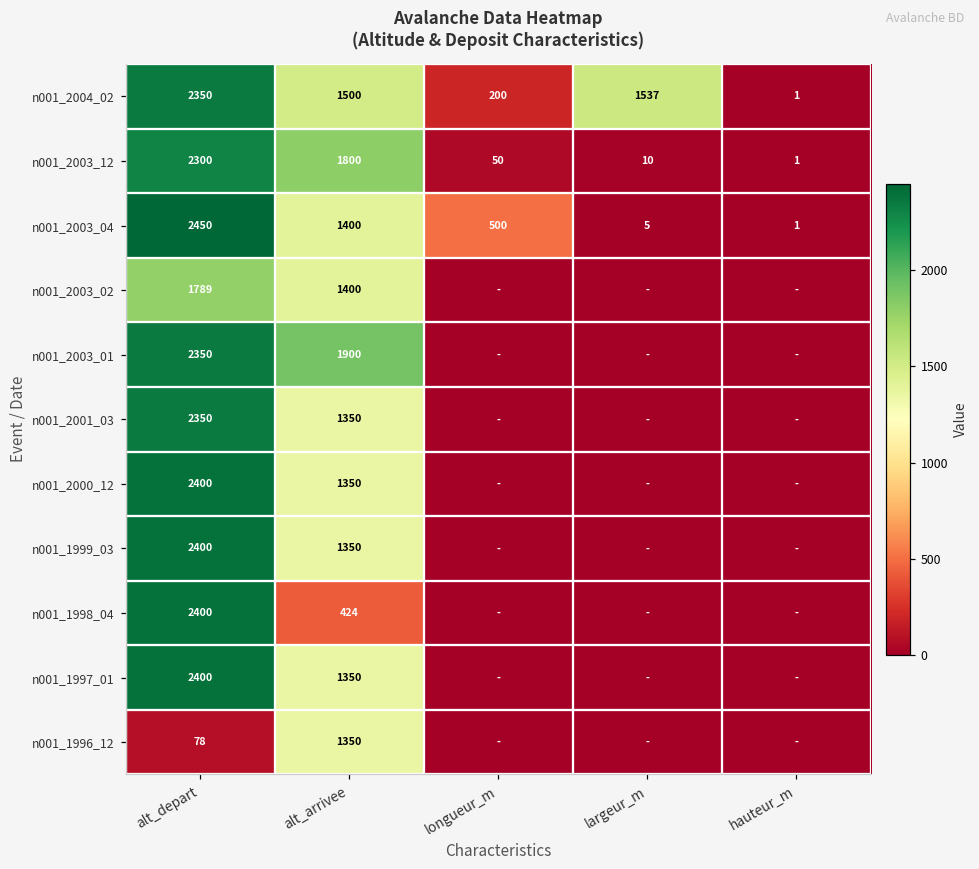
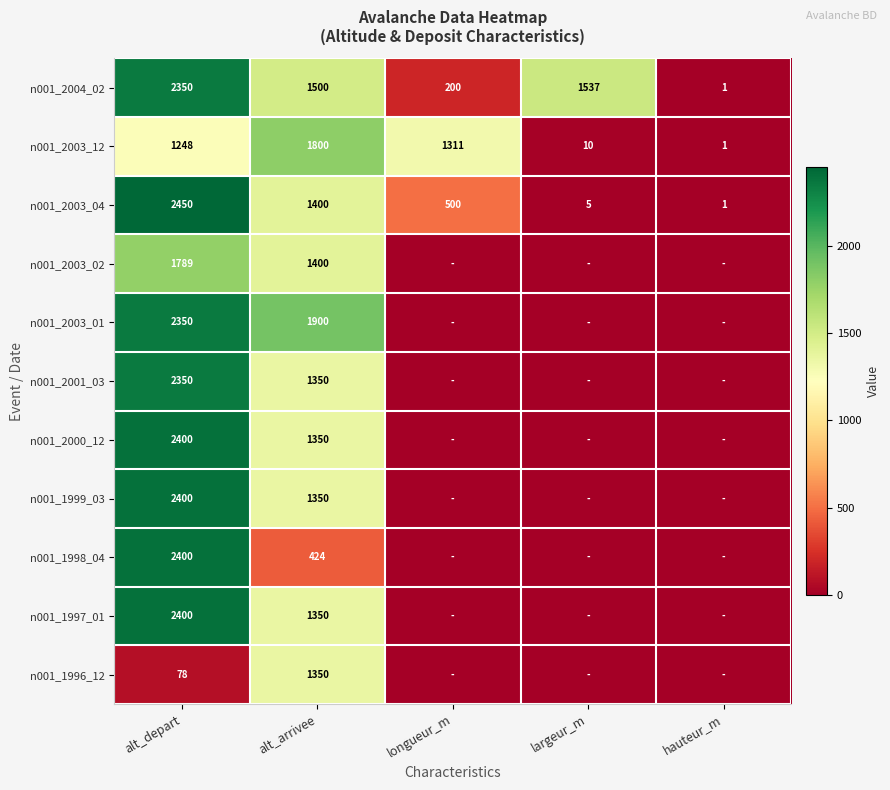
  {
    "n001_2004_02": {
      "alt_depart": 2350,
      "alt_arrivee": 1500,
      "longueur_m": 200,
      "largeur_m": 1537,
      "hauteur_m": 1
    },
    "n001_2003_12": {
-     "alt_depart": 2300,
+     "alt_depart": 1248,
      "alt_arrivee": 1800,
-     "longueur_m": 50,
+     "longueur_m": 1311,
      "largeur_m": 10,
      "hauteur_m": 1
    },
    "n001_2003_04": {
      "alt_depart": 2450,
      "alt_arrivee": 1400,
      "longueur_m": 500,
      "largeur_m": 5,
      "hauteur_m": 1
    },
    "n001_2003_02": {
      "alt_depart": 1789,
      "alt_arrivee": 1400
    },
    "n001_2003_01": {
      "alt_depart": 2350,
      "alt_arrivee": 1900
    },
    "n001_2001_03": {
      "alt_depart": 2350,
      "alt_arrivee": 1350
    },
    "n001_2000_12": {
      "alt_depart": 2400,
      "alt_arrivee": 1350
    },
    "n001_1999_03": {
      "alt_depart": 2400,
      "alt_arrivee": 1350
    },
    "n001_1998_04": {
      "alt_depart": 2400,
      "alt_arrivee": 424
    },
    "n001_1997_01": {
      "alt_depart": 2400,
      "alt_arrivee": 1350
    },
    "n001_1996_12": {
      "alt_depart": 78,
      "alt_arrivee": 1350
    }
  }
